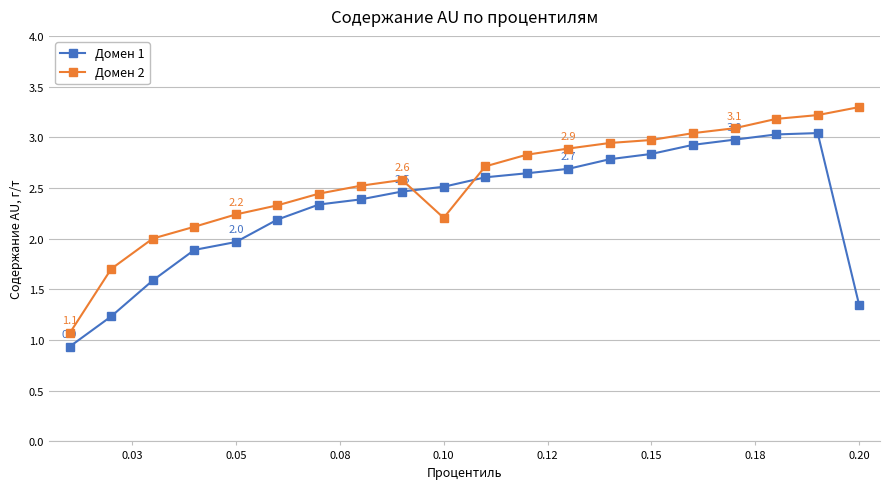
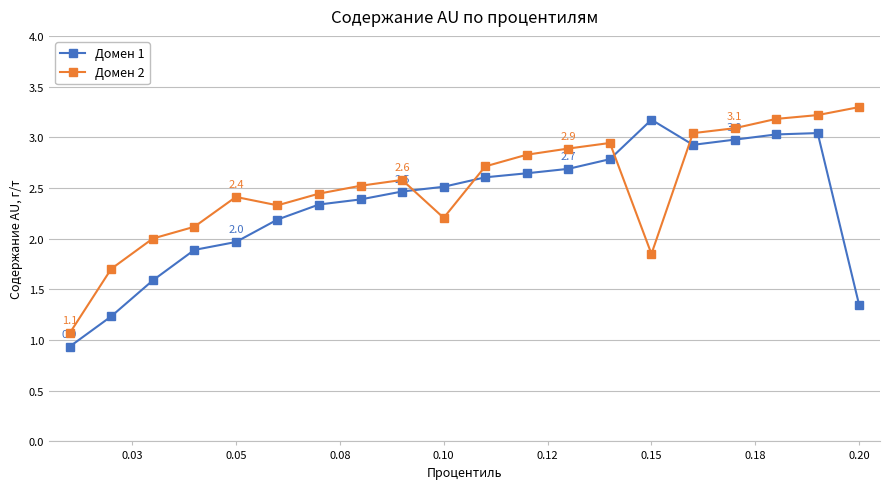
  {
    "Домен 1": {
      "0.10": 2.51,
-     "0.15": 2.84,
+     "0.15": 3.17,
      "0.20": 1.34
    },
    "Домен 2": {
-     "0.05": 2.2,
-     "0.15": 2.97
+     "0.05": 2.4,
+     "0.15": 1.85
    }
  }
